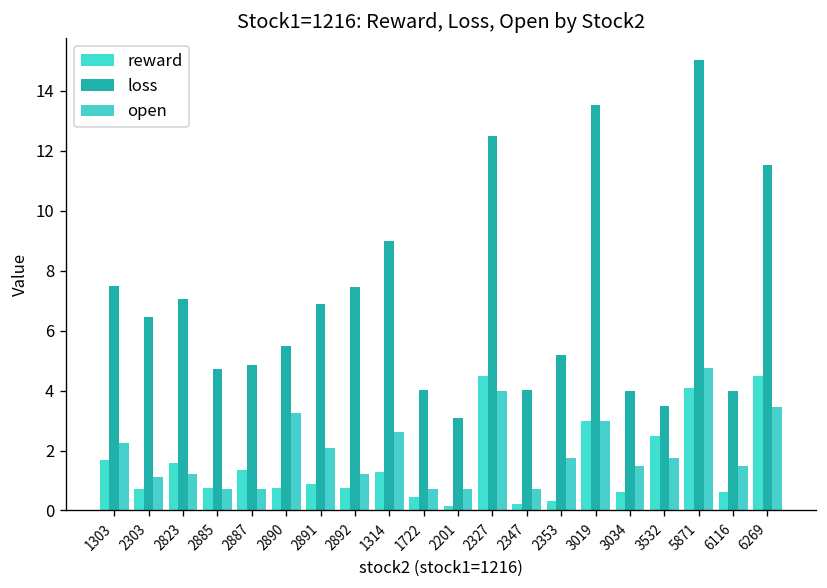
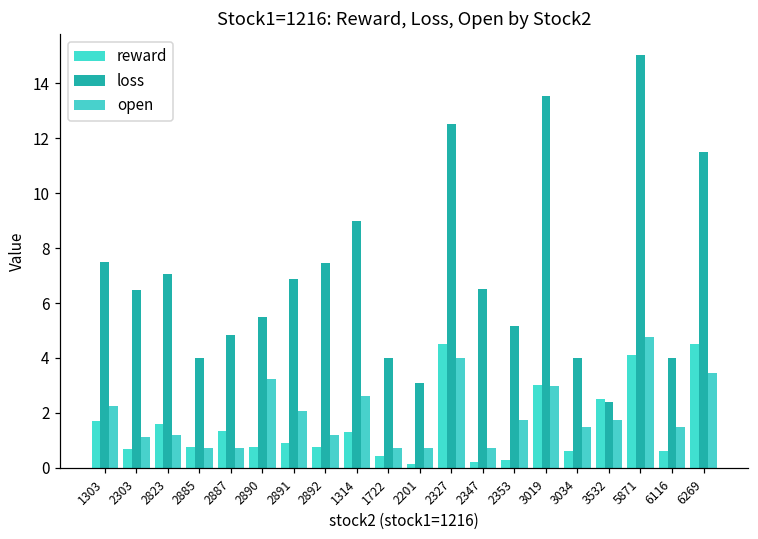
  {
    "loss": {
      "1303": 7.5,
      "2303": 6.5,
      "2823": 7.0,
-     "2885": 4.7,
+     "2885": 4.0,
      "2887": 4.8,
      "2890": 5.5,
      "2891": 6.9,
      "2892": 7.5,
      "1314": 9.0,
      "1722": 4.0,
      "2201": 3.1,
      "2327": 12.5,
-     "2347": 4.0,
+     "2347": 6.5,
      "2353": 5.2,
      "3019": 13.5,
      "3034": 4.0,
-     "3532": 3.5,
+     "3532": 2.4,
      "5871": 15.0,
      "6116": 4.0,
      "6269": 11.5
    }
  }
